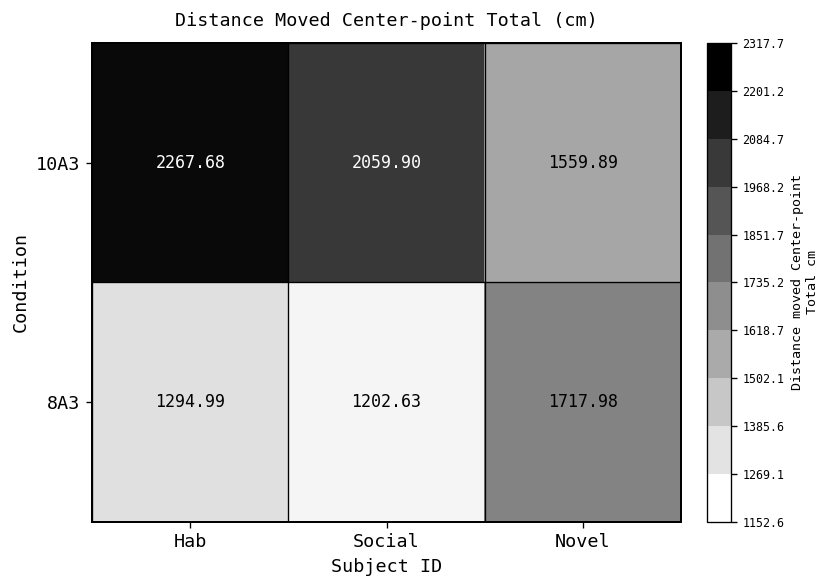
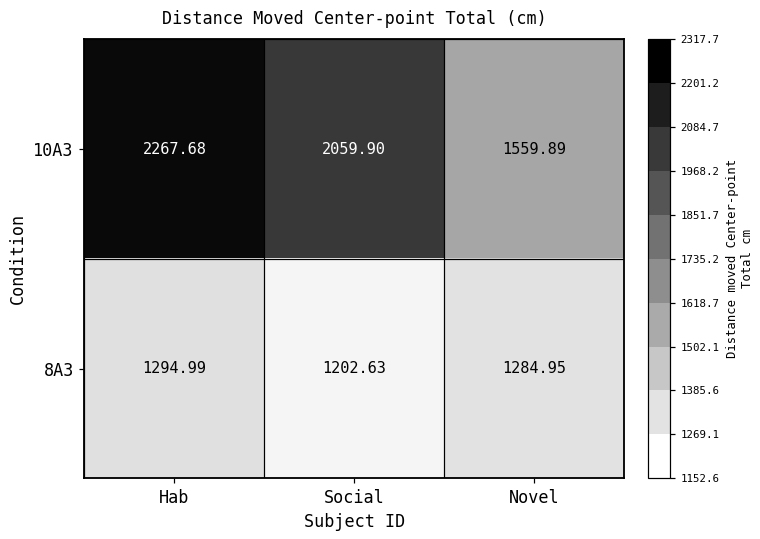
  {
    "10A3": {
      "Hab": 2267.68,
      "Social": 2059.90,
      "Novel": 1559.89
    },
    "8A3": {
      "Hab": 1294.99,
      "Social": 1202.63,
-     "Novel": 1717.98
+     "Novel": 1284.95
    }
  }
